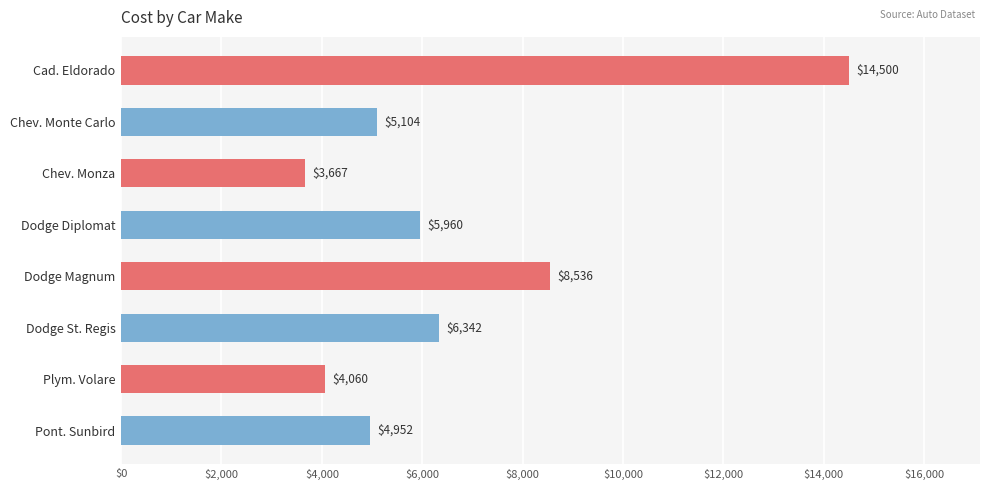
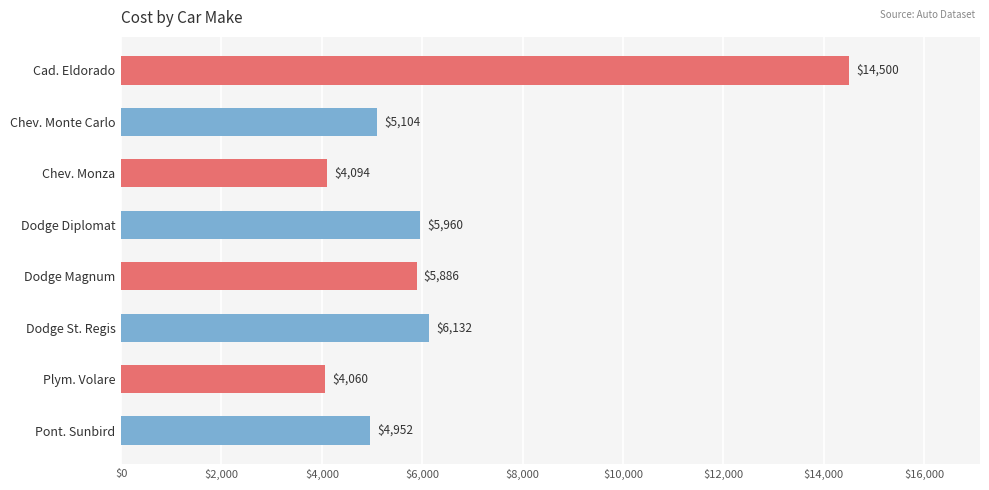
  {
    "Cad. Eldorado": "$14,500",
    "Chev. Monte Carlo": "$5,104",
-   "Chev. Monza": "$3,667",
+   "Chev. Monza": "$4,094",
    "Dodge Diplomat": "$5,960",
-   "Dodge Magnum": "$8,536",
-   "Dodge St. Regis": "$6,342",
+   "Dodge Magnum": "$5,886",
+   "Dodge St. Regis": "$6,132",
    "Plym. Volare": "$4,060",
    "Pont. Sunbird": "$4,952"
  }
